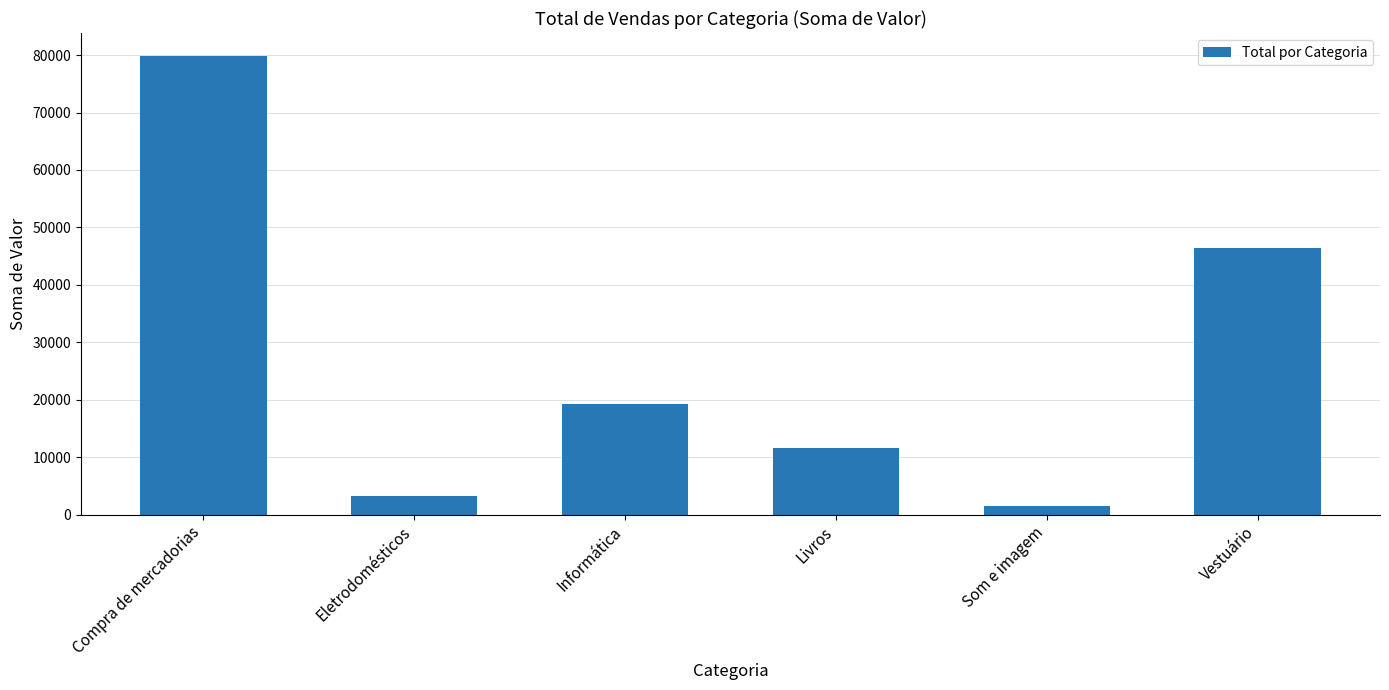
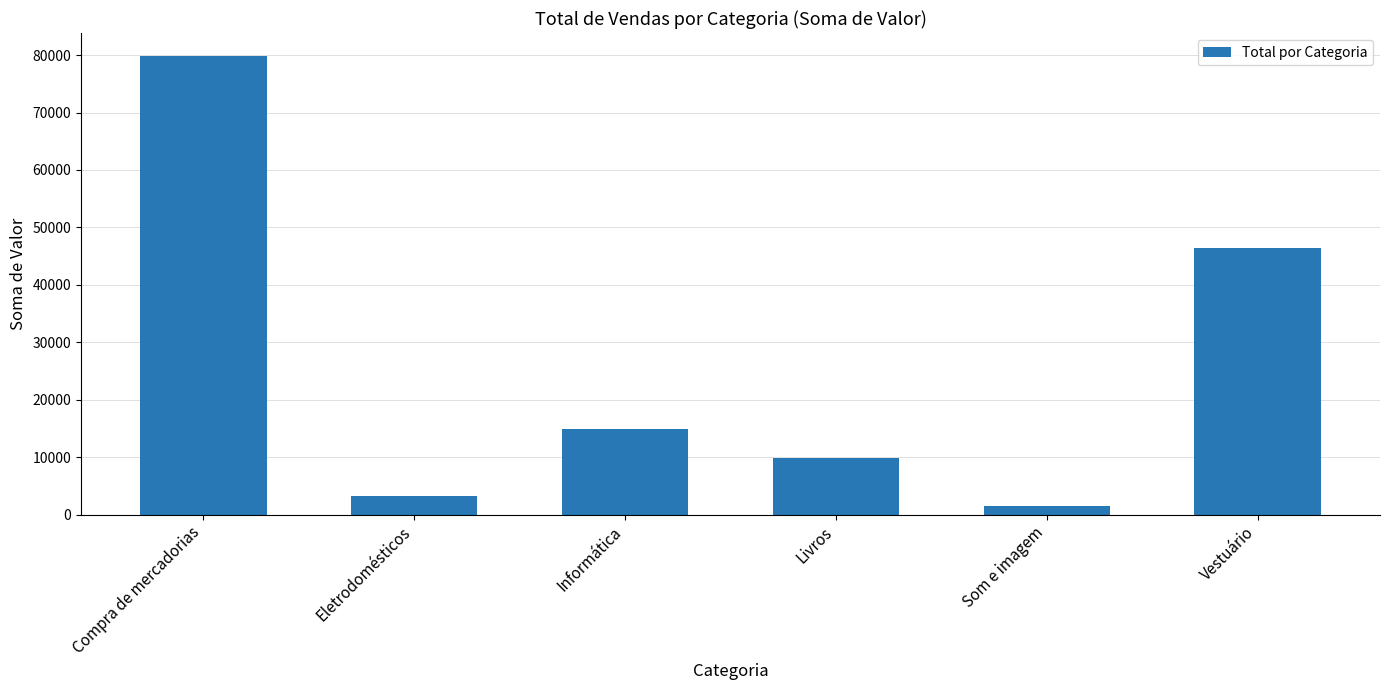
  {
    "Compra de mercadorias": 80000,
    "Eletrodomésticos": 3000,
-   "Informática": 19000,
-   "Livros": 12000,
+   "Informática": 15000,
+   "Livros": 10000,
    "Som e imagem": 1000,
    "Vestuário": 46000
  }
